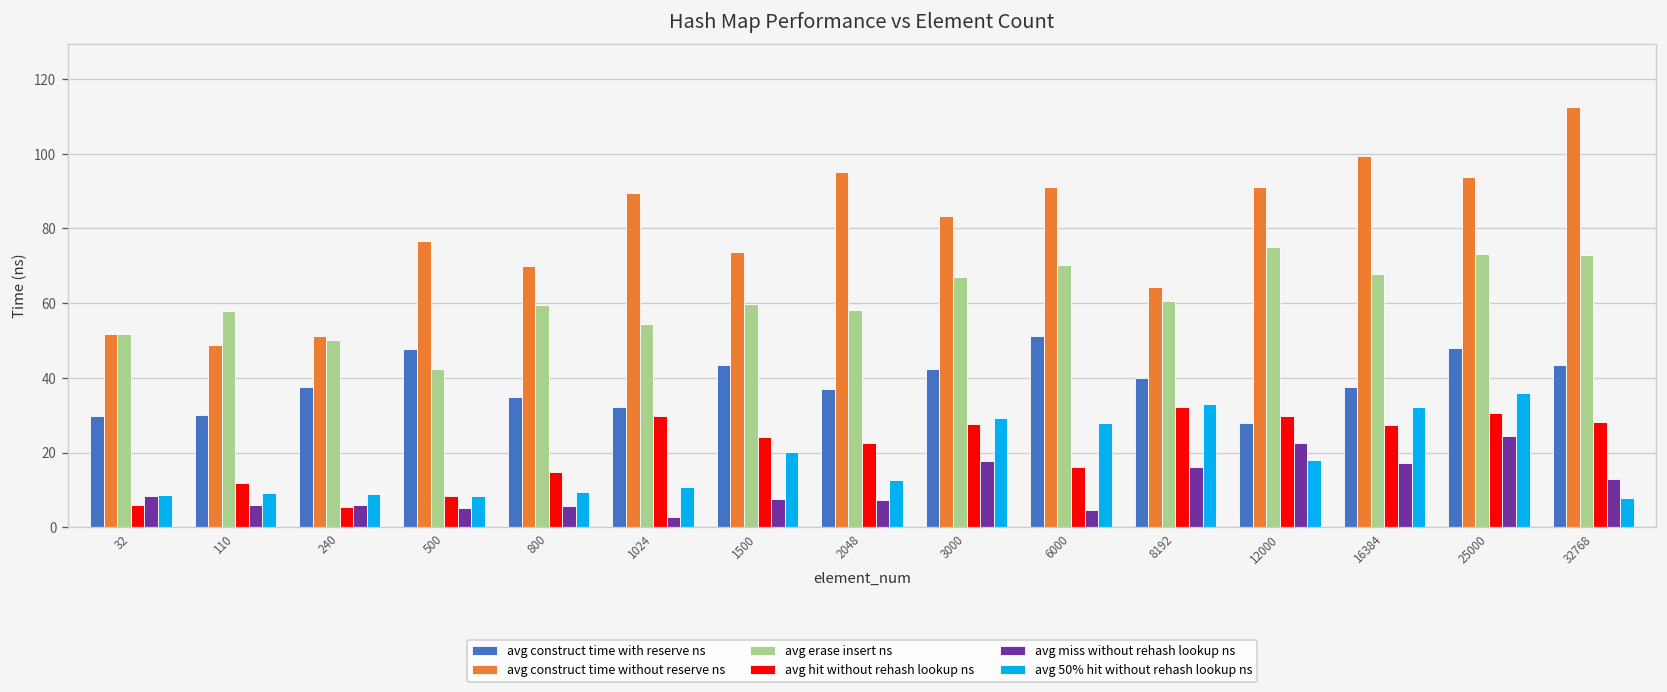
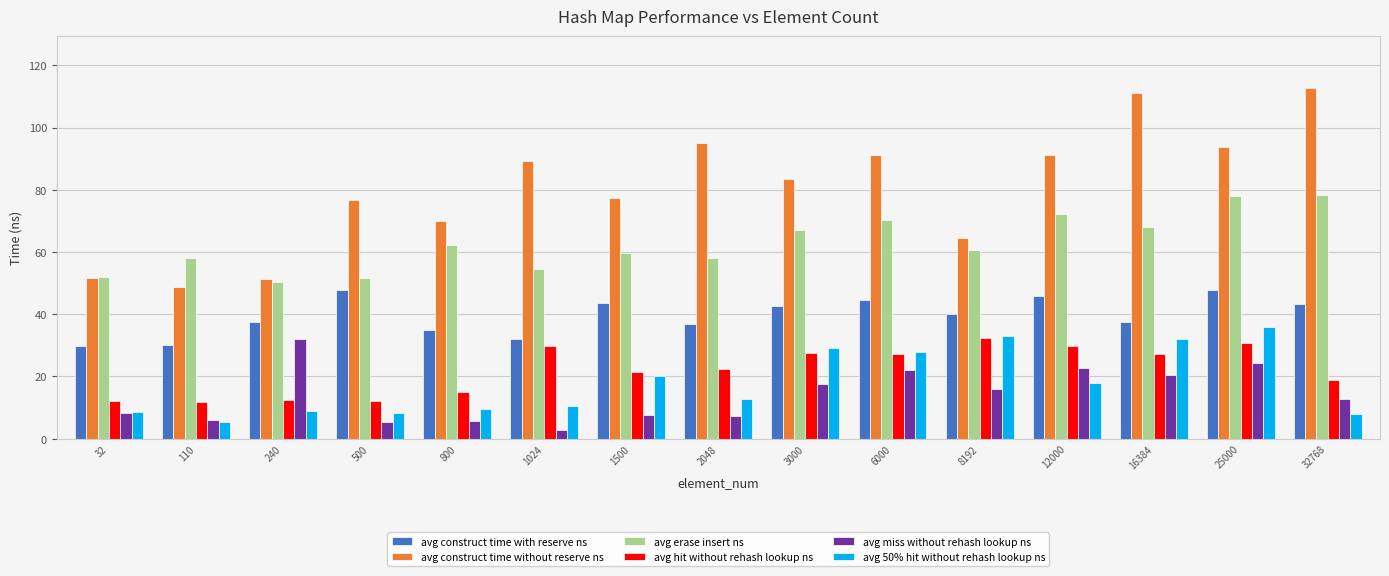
  {
    "avg construct time with reserve ns": {
      "32": 30,
      "110": 30,
      "240": 38,
      "500": 48,
      "800": 35,
      "1024": 32,
      "1500": 44,
      "2048": 37,
      "3000": 42,
-     "6000": 51,
+     "6000": 44,
      "8192": 40,
-     "12000": 28,
+     "12000": 46,
      "16384": 38,
      "25000": 48,
      "32768": 43
    },
    "avg construct time without reserve ns": {
      "32": 52,
      "110": 49,
      "240": 51,
      "500": 77,
      "800": 70,
      "1024": 89,
-     "1500": 74,
+     "1500": 77,
      "2048": 95,
      "3000": 83,
      "6000": 91,
      "8192": 64,
      "12000": 91,
-     "16384": 99,
+     "16384": 111,
      "25000": 94,
      "32768": 113
    },
    "avg erase insert ns": {
      "32": 52,
      "110": 58,
      "240": 50,
-     "500": 42,
-     "800": 59,
+     "500": 52,
+     "800": 62,
      "1024": 54,
      "1500": 60,
      "2048": 58,
      "3000": 67,
      "6000": 70,
      "8192": 60,
-     "12000": 75,
+     "12000": 72,
      "16384": 68,
-     "25000": 73,
-     "32768": 73
+     "25000": 78,
+     "32768": 78
    },
    "avg hit without rehash lookup ns": {
-     "32": 6,
+     "32": 12,
      "110": 12,
-     "240": 5,
-     "500": 8,
+     "240": 12,
+     "500": 12,
      "800": 15,
      "1024": 30,
-     "1500": 24,
+     "1500": 22,
      "2048": 22,
      "3000": 28,
-     "6000": 16,
+     "6000": 27,
      "8192": 32,
      "12000": 30,
      "16384": 27,
      "25000": 31,
-     "32768": 28
+     "32768": 19
    },
    "avg miss without rehash lookup ns": {
      "32": 8,
      "110": 6,
-     "240": 6,
+     "240": 32,
      "500": 5,
      "800": 6,
      "1024": 3,
      "1500": 8,
      "2048": 7,
      "3000": 18,
-     "6000": 5,
+     "6000": 22,
      "8192": 16,
      "12000": 23,
-     "16384": 17,
+     "16384": 20,
      "25000": 24,
      "32768": 13
    },
    "avg 50% hit without rehash lookup ns": {
      "32": 9,
-     "110": 9,
+     "110": 5,
      "240": 9,
      "500": 8,
      "800": 9,
      "1024": 11,
      "1500": 20,
      "2048": 13,
      "3000": 29,
      "6000": 28,
      "8192": 33,
      "12000": 18,
      "16384": 32,
      "25000": 36,
      "32768": 8
    }
  }
